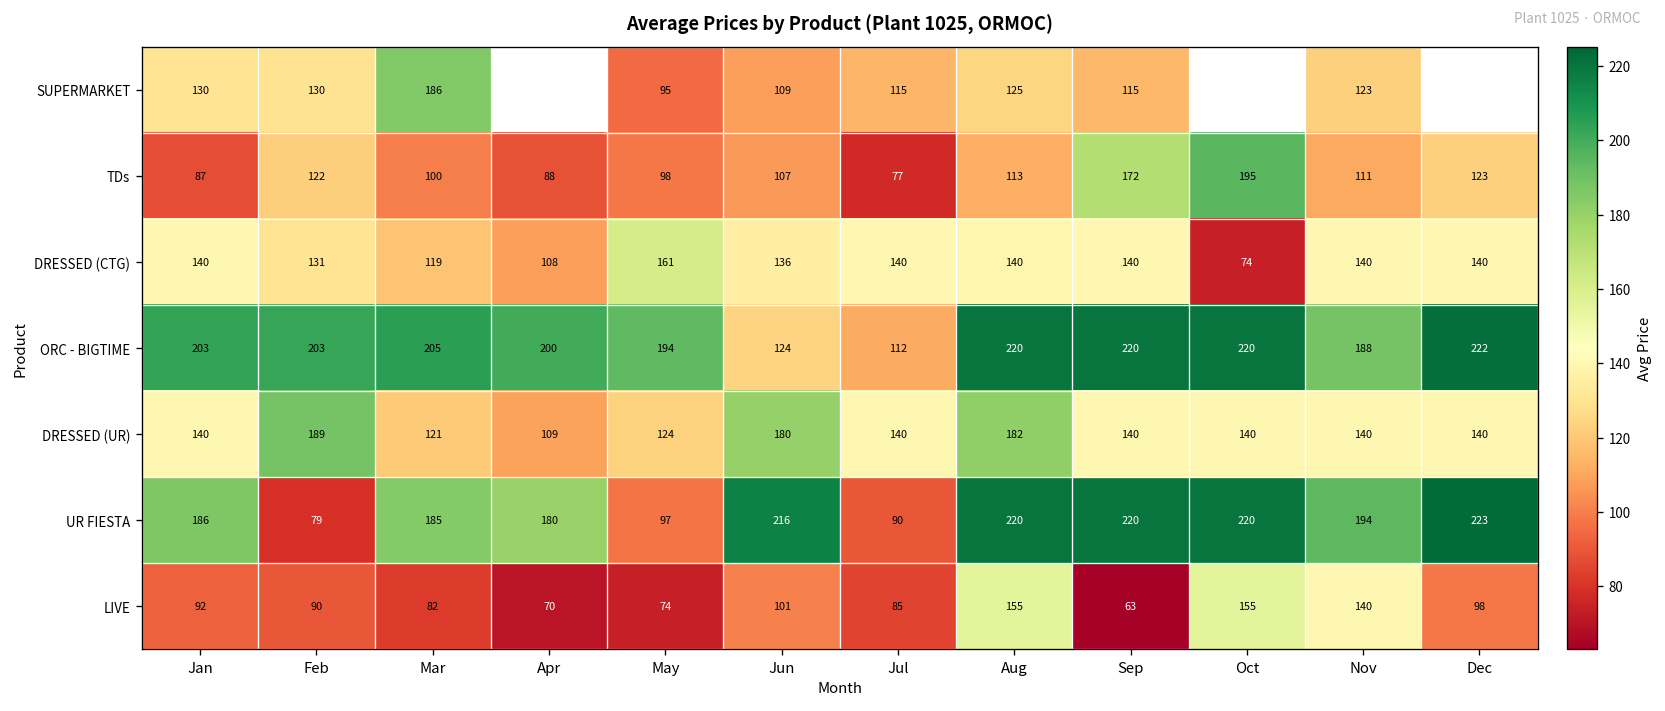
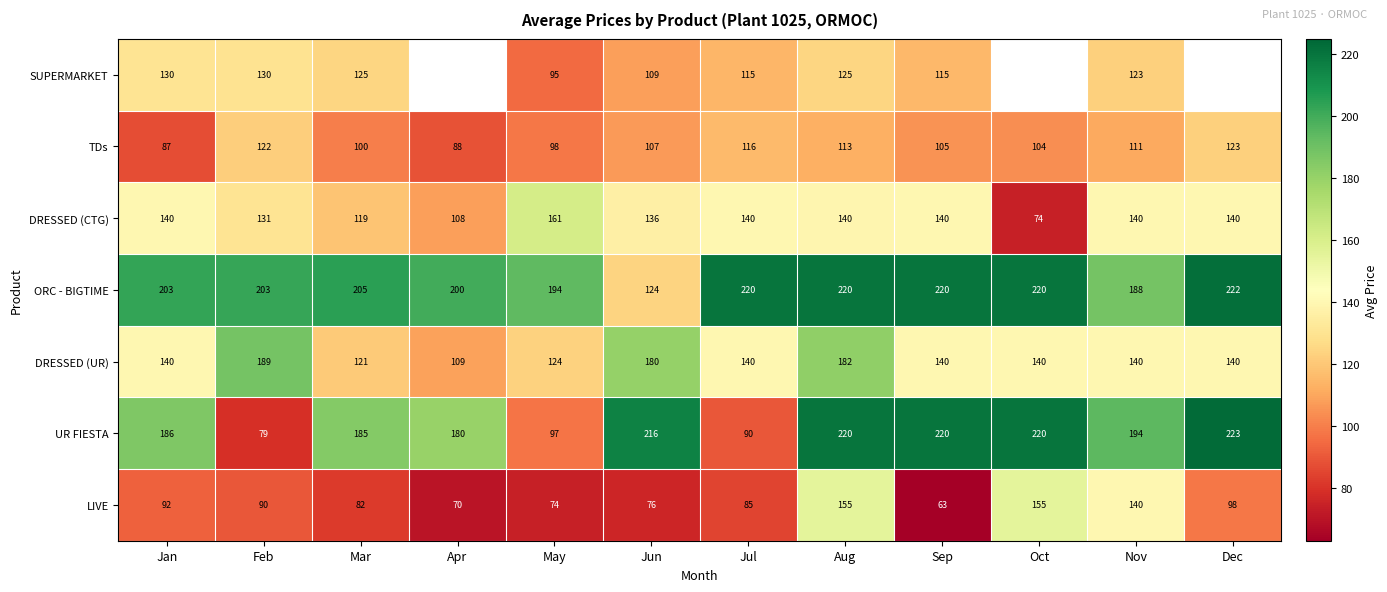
  {
    "SUPERMARKET": {
      "Jan": 130,
      "Feb": 130,
-     "Mar": 186,
+     "Mar": 125,
      "May": 95,
      "Jun": 109,
      "Jul": 115,
      "Aug": 125,
      "Sep": 115,
      "Nov": 123
    },
    "TDs": {
      "Jan": 87,
      "Feb": 122,
      "Mar": 100,
      "Apr": 88,
      "May": 98,
      "Jun": 107,
-     "Jul": 77,
+     "Jul": 116,
      "Aug": 113,
-     "Sep": 172,
-     "Oct": 195,
+     "Sep": 105,
+     "Oct": 104,
      "Nov": 111,
      "Dec": 123
    },
    "DRESSED (CTG)": {
      "Jan": 140,
      "Feb": 131,
      "Mar": 119,
      "Apr": 108,
      "May": 161,
      "Jun": 136,
      "Jul": 140,
      "Aug": 140,
      "Sep": 140,
      "Oct": 74,
      "Nov": 140,
      "Dec": 140
    },
    "ORC - BIGTIME": {
      "Jan": 203,
      "Feb": 203,
      "Mar": 205,
      "Apr": 200,
      "May": 194,
      "Jun": 124,
-     "Jul": 112,
+     "Jul": 220,
      "Aug": 220,
      "Sep": 220,
      "Oct": 220,
      "Nov": 188,
      "Dec": 222
    },
    "DRESSED (UR)": {
      "Jan": 140,
      "Feb": 189,
      "Mar": 121,
      "Apr": 109,
      "May": 124,
      "Jun": 180,
      "Jul": 140,
      "Aug": 182,
      "Sep": 140,
      "Oct": 140,
      "Nov": 140,
      "Dec": 140
    },
    "UR FIESTA": {
      "Jan": 186,
      "Feb": 79,
      "Mar": 185,
      "Apr": 180,
      "May": 97,
      "Jun": 216,
      "Jul": 90,
      "Aug": 220,
      "Sep": 220,
      "Oct": 220,
      "Nov": 194,
      "Dec": 223
    },
    "LIVE": {
      "Jan": 92,
      "Feb": 90,
      "Mar": 82,
      "Apr": 70,
      "May": 74,
-     "Jun": 101,
+     "Jun": 76,
      "Jul": 85,
      "Aug": 155,
      "Sep": 63,
      "Oct": 155,
      "Nov": 140,
      "Dec": 98
    }
  }
